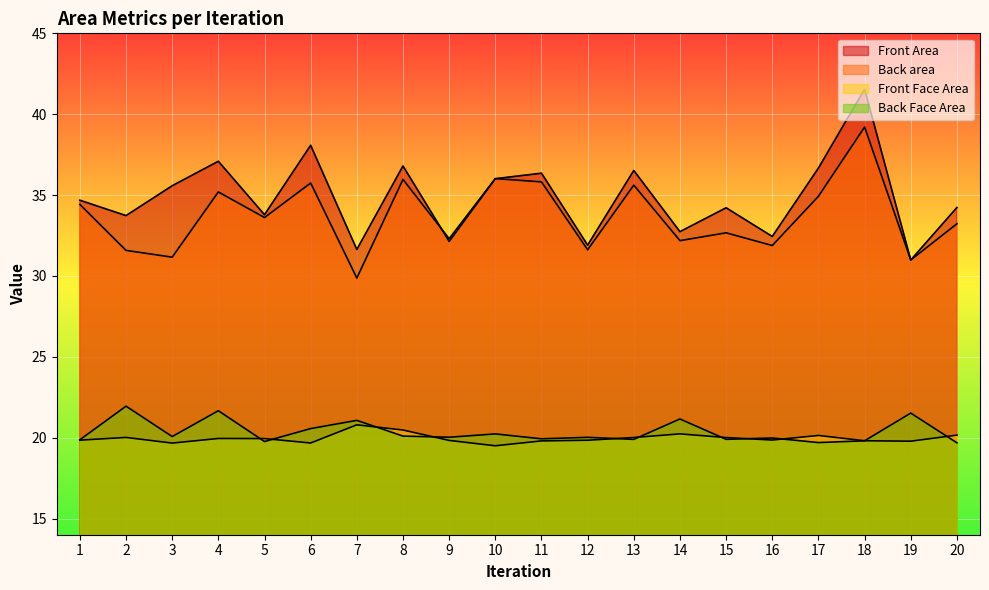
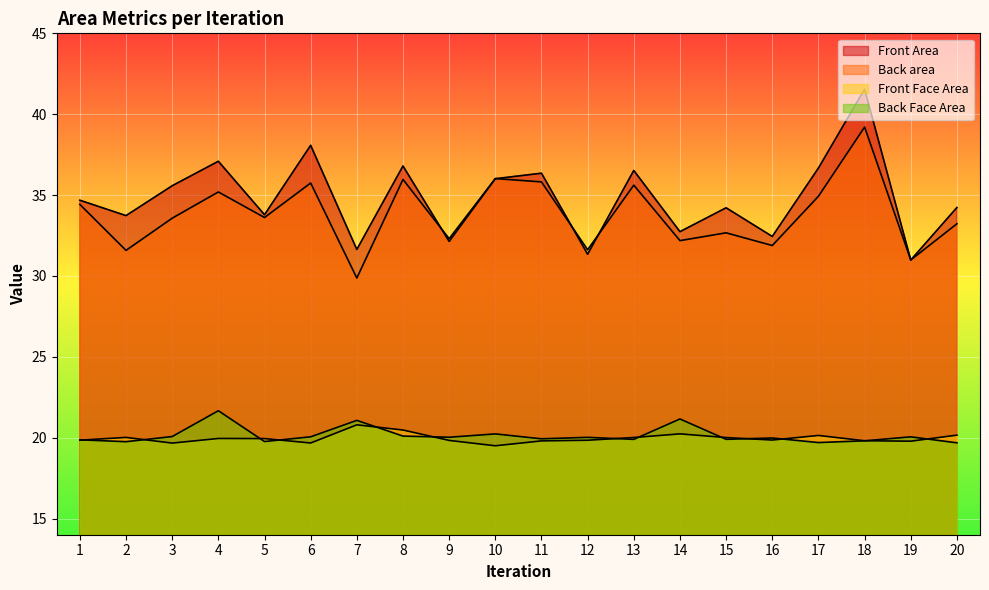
  {
    "Front Area": {
      "1": 34.7,
      "2": 33.7,
      "3": 35.6,
      "4": 37.1,
      "5": 33.8,
      "6": 38.1,
      "7": 31.6,
      "8": 36.8,
      "9": 32.1,
      "11": 36.4,
-     "12": 31.9,
+     "12": 31.3,
      "13": 36.5,
      "14": 32.7,
      "15": 34.2,
      "16": 32.4,
      "17": 36.7,
      "20": 34.2
    },
    "Back area": {
      "1": 34.4,
      "2": 31.6,
-     "3": 31.2,
+     "3": 33.6,
      "4": 35.2,
      "5": 33.6,
      "6": 35.7,
      "7": 29.9,
      "8": 36.0,
      "9": 32.3,
      "11": 35.8,
      "12": 31.6,
      "13": 35.6,
      "14": 32.2,
      "15": 32.7,
      "16": 31.9,
      "17": 34.9,
      "18": 39.2,
      "20": 33.2
    },
    "Front Face Area": {
      "2": 20.0,
      "3": 19.7,
      "4": 20.0,
      "5": 19.9,
      "6": 19.7,
      "7": 20.8,
      "8": 20.5,
      "9": 19.8,
      "10": 19.5,
      "12": 19.8,
      "14": 20.2,
      "17": 20.1,
      "19": 19.8,
      "20": 20.2
    },
    "Back Face Area": {
-     "2": 21.9,
+     "2": 19.8,
      "3": 20.1,
      "4": 21.7,
      "5": 19.8,
-     "6": 20.6,
+     "6": 20.1,
      "7": 21.1,
      "8": 20.1,
      "9": 20.0,
      "10": 20.2,
      "12": 20.0,
      "14": 21.2,
      "17": 19.7,
-     "19": 21.5,
+     "19": 20.1,
      "20": 19.7
    }
  }
